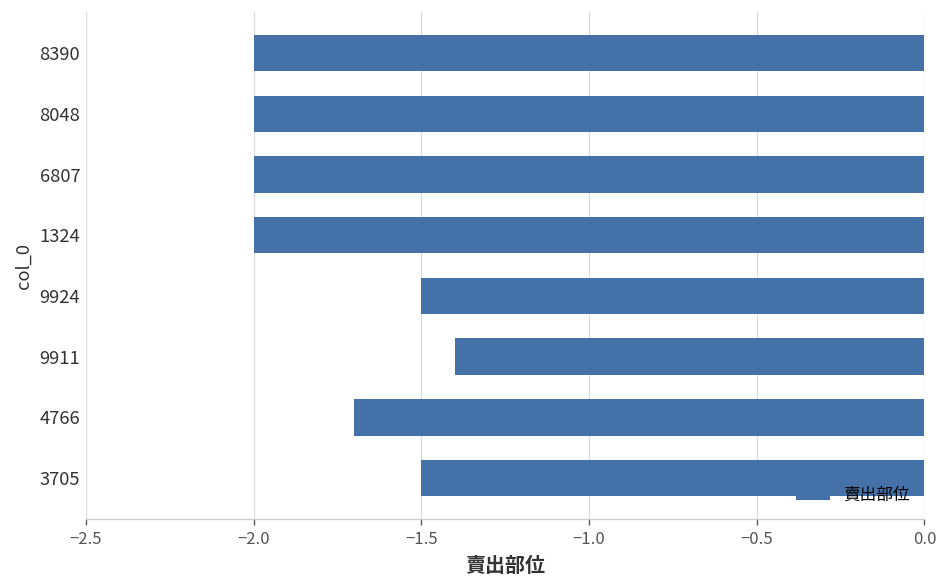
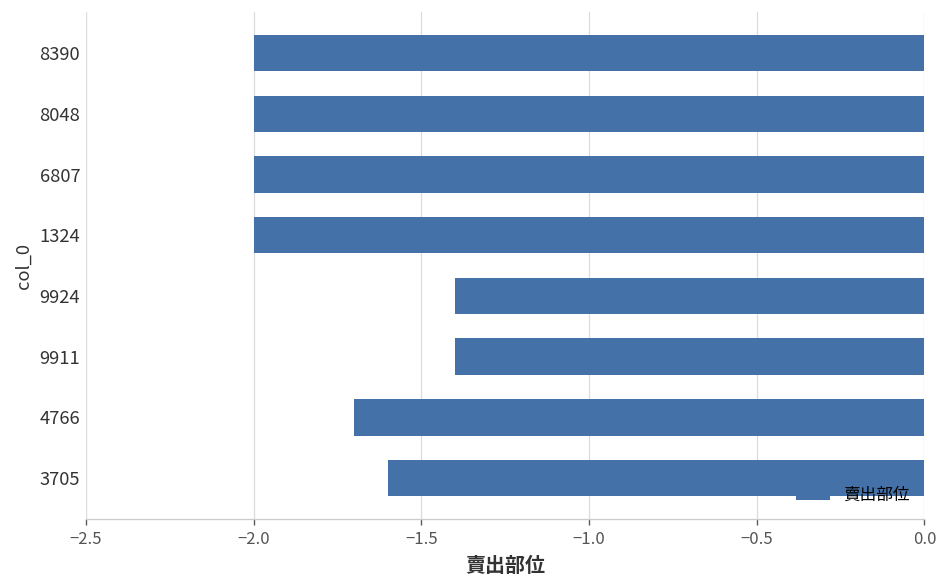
  {
    "8390": -2.0,
    "8048": -2.0,
    "6807": -2.0,
    "1324": -2.0,
-   "9924": -1.5,
+   "9924": -1.4,
    "9911": -1.4,
    "4766": -1.7,
-   "3705": -1.5
+   "3705": -1.6
  }
